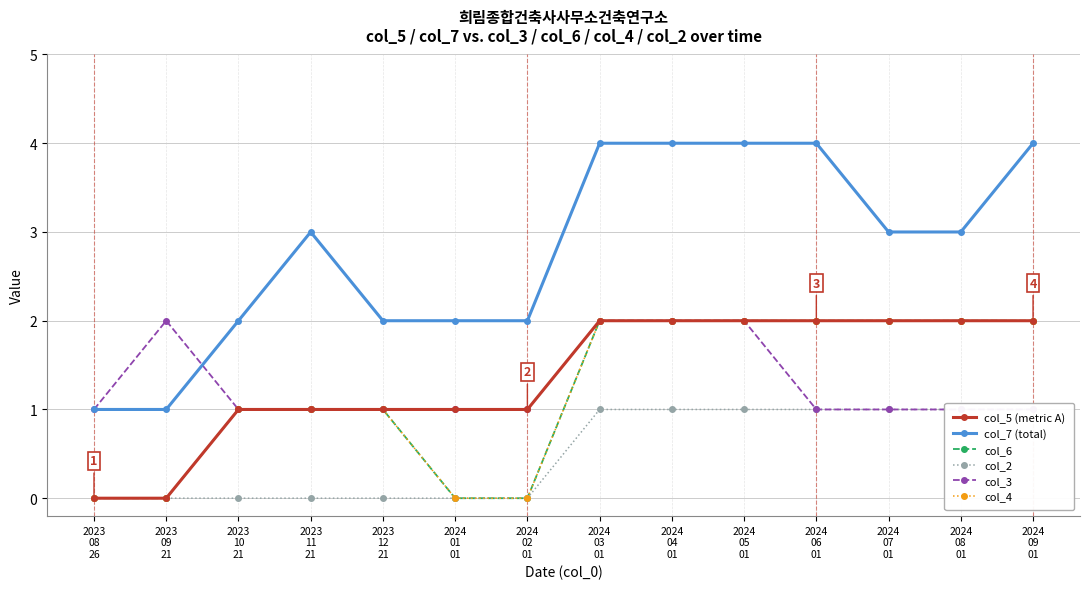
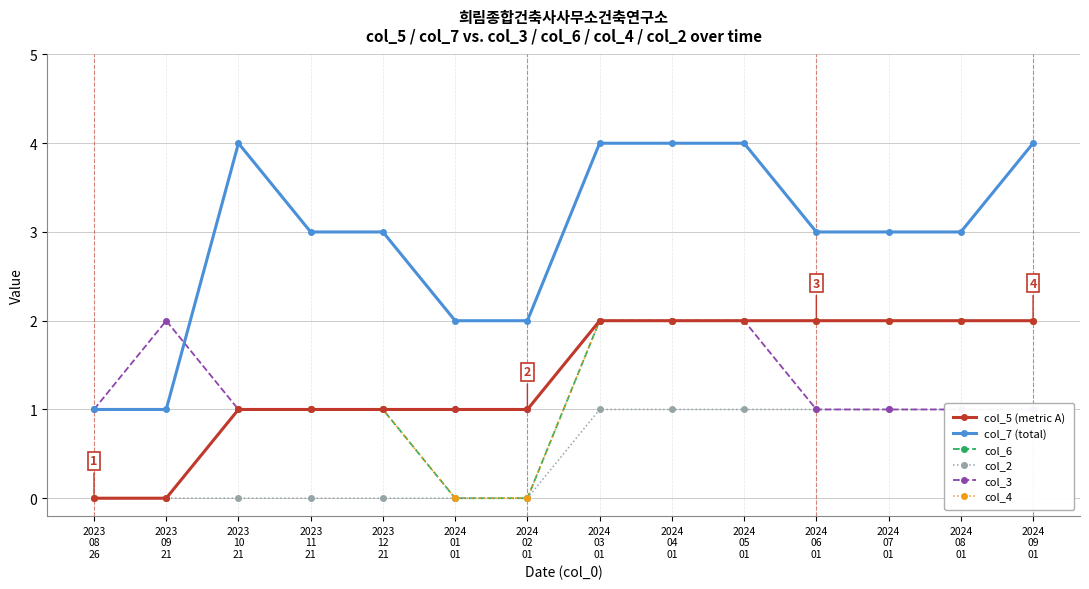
  {
    "col_7 (total)": {
      "2023 09 21": 1,
-     "2023 10 21": 2,
+     "2023 10 21": 4,
      "2023 11 21": 3,
-     "2023 12 21": 2,
+     "2023 12 21": 3,
      "2024 01 01": 2,
      "2024 02 01": 2,
      "2024 03 01": 4,
      "2024 04 01": 4,
      "2024 05 01": 4,
-     "2024 06 01": 4,
+     "2024 06 01": 3,
      "2024 07 01": 3,
      "2024 08 01": 3,
      "2024 09 01": 4
    },
    "col_2": {
      "2023 10 21": 0,
      "2023 11 21": 0,
      "2023 12 21": 0,
      "2024 03 01": 1,
      "2024 04 01": 1,
      "2024 05 01": 1
    },
    "col_3": {
      "2023 09 21": 2
    }
  }
